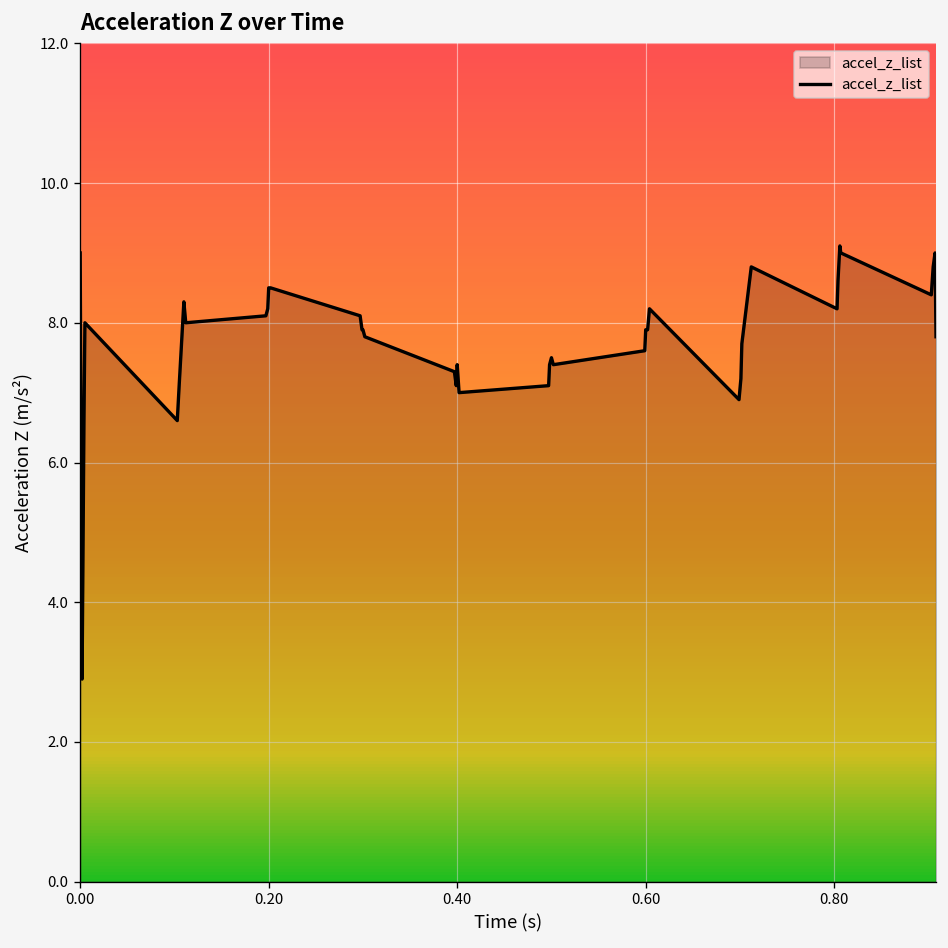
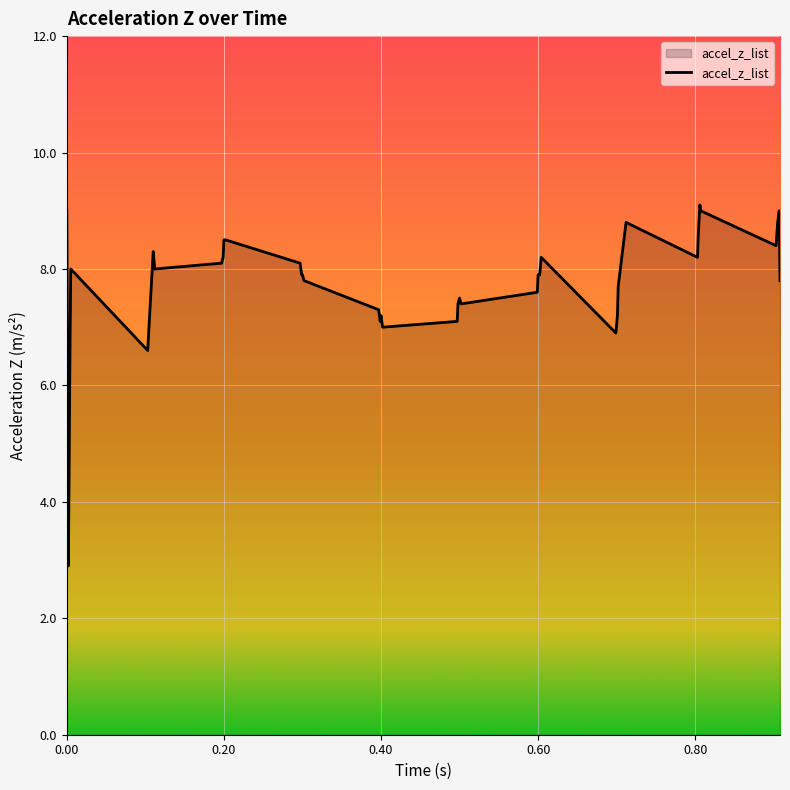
  {
    "0.00": 9.0,
    "0.20": 8.5,
-   "0.40": 7.4,
+   "0.40": 7.2,
    "0.60": 7.9
  }
